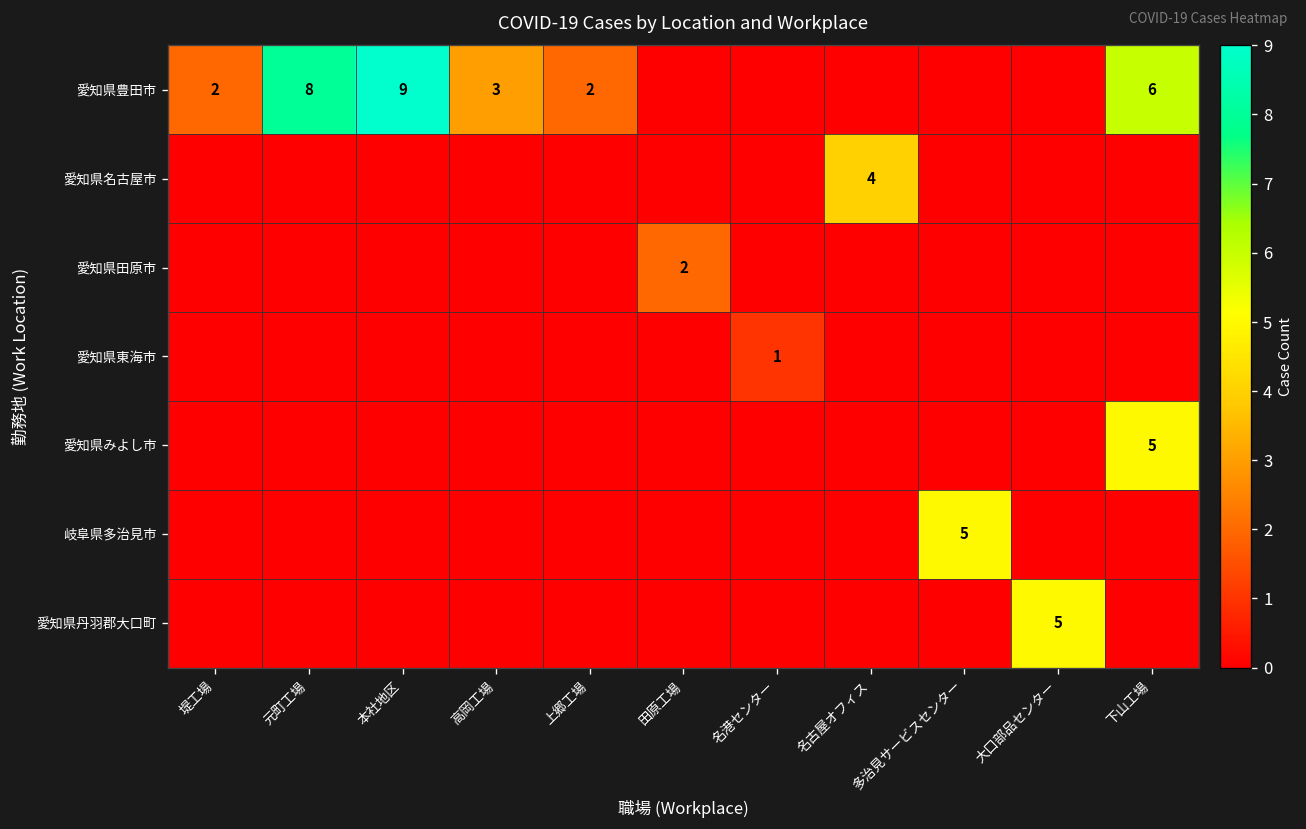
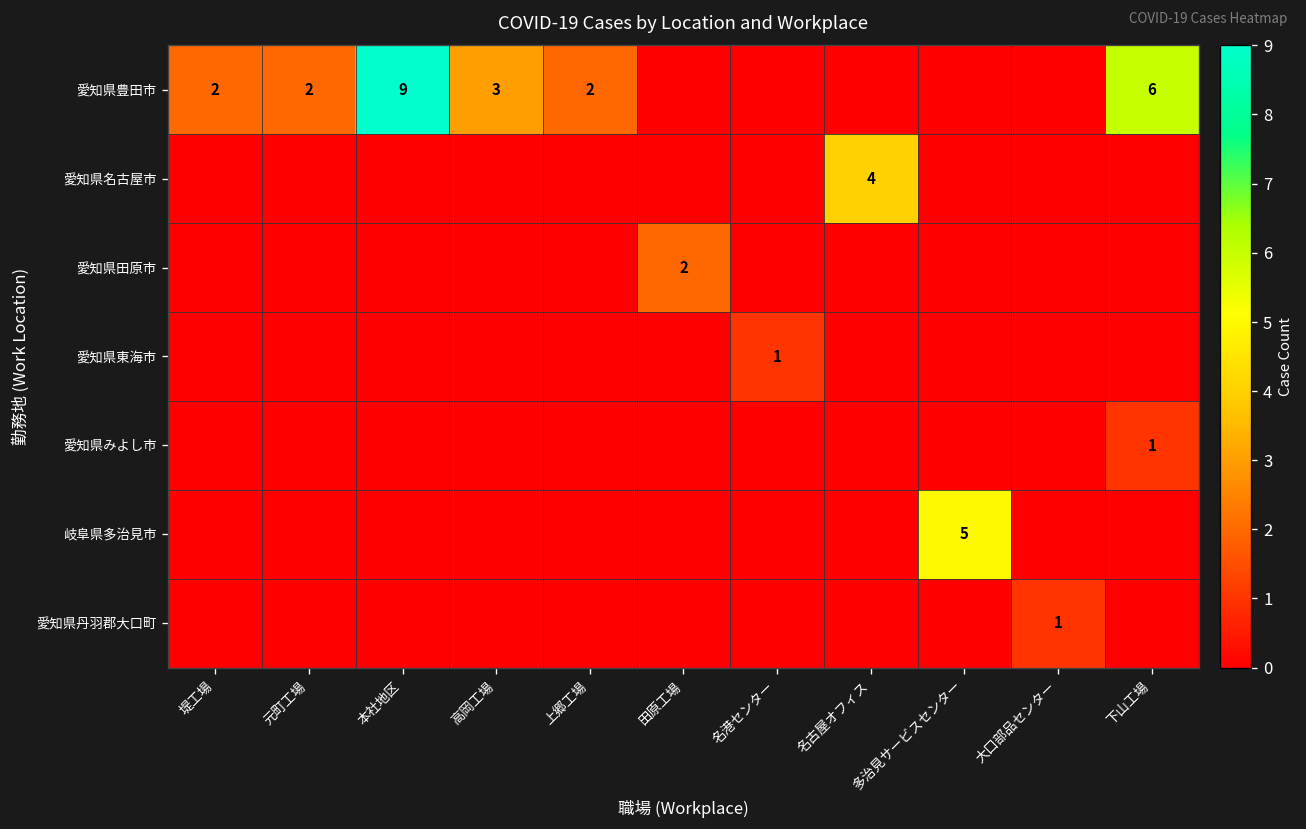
  {
    "愛知県豊田市": {
      "堤工場": 2,
-     "元町工場": 8,
+     "元町工場": 2,
      "本社地区": 9,
      "高岡工場": 3,
      "上郷工場": 2,
      "下山工場": 6
    },
    "愛知県名古屋市": {
      "名古屋オフィス": 4
    },
    "愛知県田原市": {
      "田原工場": 2
    },
    "愛知県東海市": {
      "名港センター": 1
    },
    "愛知県みよし市": {
-     "下山工場": 5
+     "下山工場": 1
    },
    "岐阜県多治見市": {
      "多治見サービスセンター": 5
    },
    "愛知県丹羽郡大口町": {
-     "大口部品センター": 5
+     "大口部品センター": 1
    }
  }
